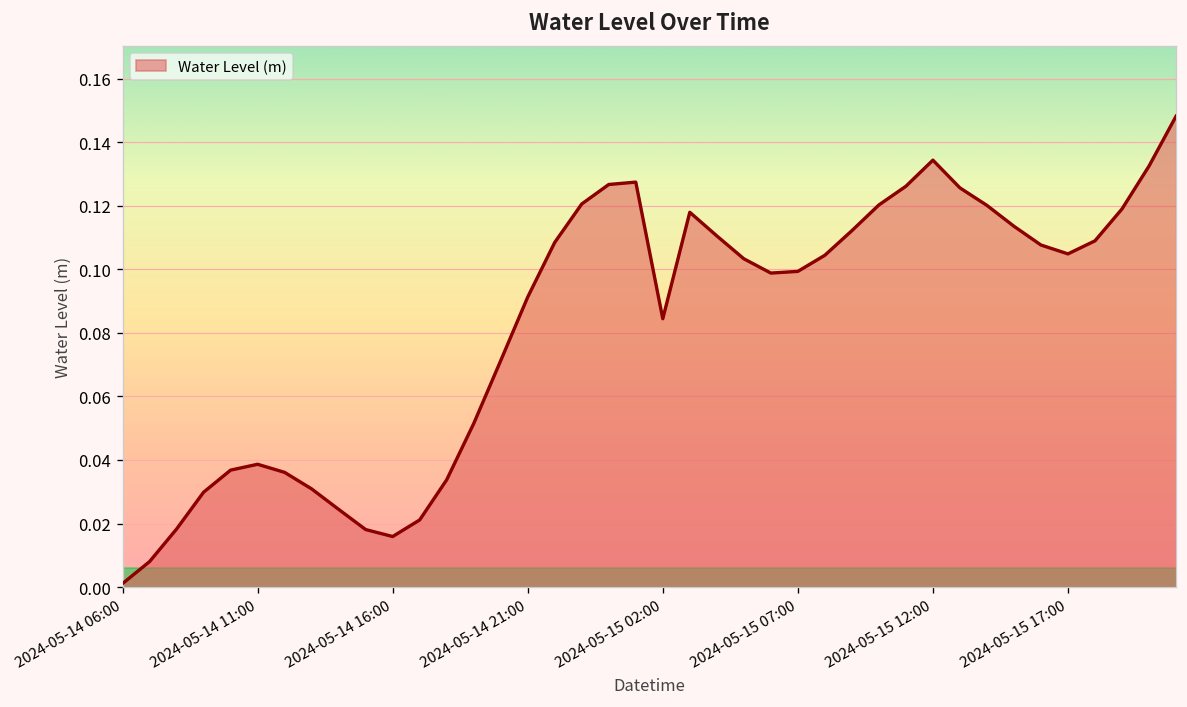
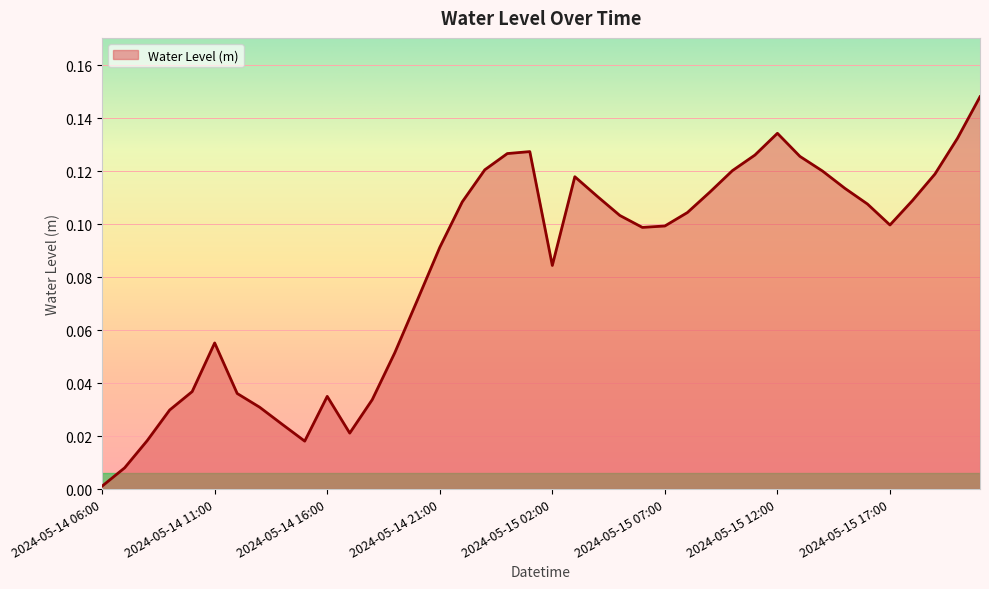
  {
-   "2024-05-14 11:00": 0.039,
-   "2024-05-14 16:00": 0.016,
+   "2024-05-14 11:00": 0.055,
+   "2024-05-14 16:00": 0.035,
    "2024-05-14 21:00": 0.091,
    "2024-05-15 02:00": 0.084,
    "2024-05-15 07:00": 0.099,
    "2024-05-15 12:00": 0.134,
-   "2024-05-15 17:00": 0.105
+   "2024-05-15 17:00": 0.100
  }
